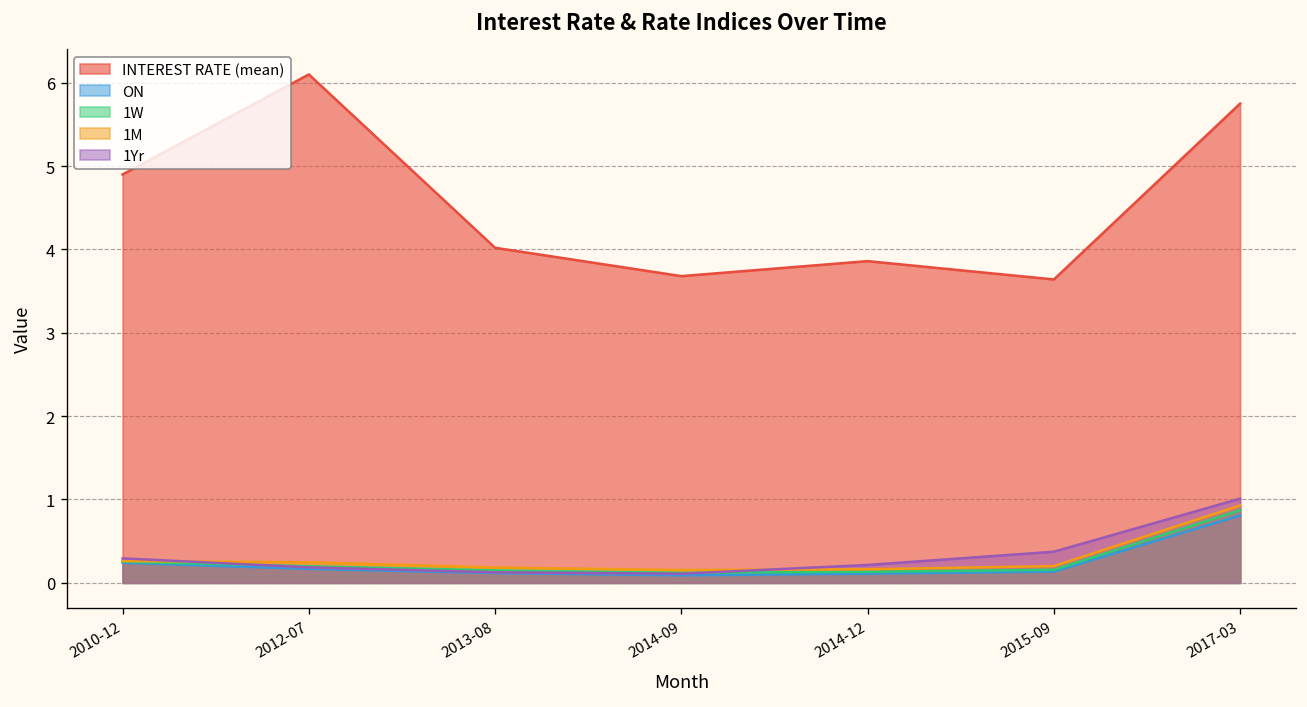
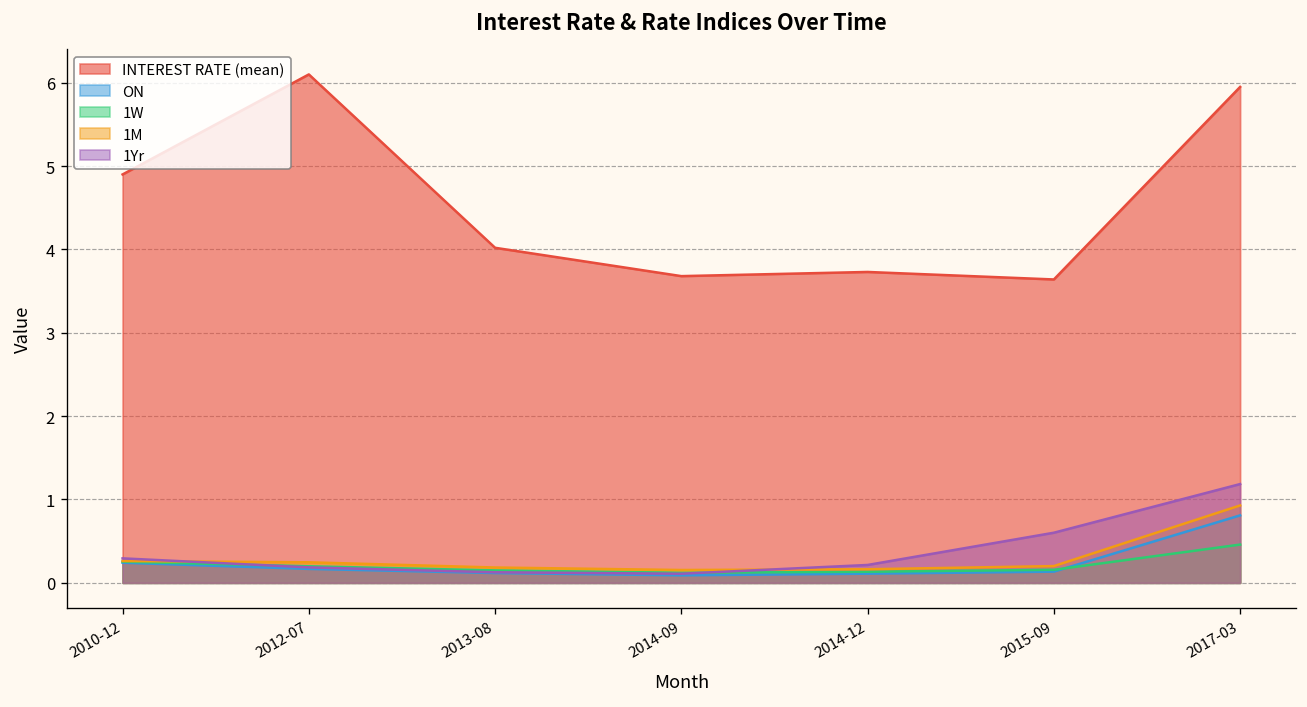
  {
    "INTEREST RATE (mean)": {
      "2012-07": 6.1,
      "2013-08": 4.0,
      "2014-09": 3.7,
-     "2014-12": 3.9,
+     "2014-12": 3.7,
      "2015-09": 3.6,
-     "2017-03": 5.8
+     "2017-03": 6.0
    },
    "ON": {
      "2017-03": 0.8
    },
    "1W": {
-     "2017-03": 0.9
+     "2017-03": 0.5
    },
    "1M": {
      "2012-07": 0.2,
      "2015-09": 0.2,
      "2017-03": 0.9
    },
    "1Yr": {
      "2014-12": 0.2,
-     "2015-09": 0.4,
-     "2017-03": 1.0
+     "2015-09": 0.6,
+     "2017-03": 1.2
    }
  }
